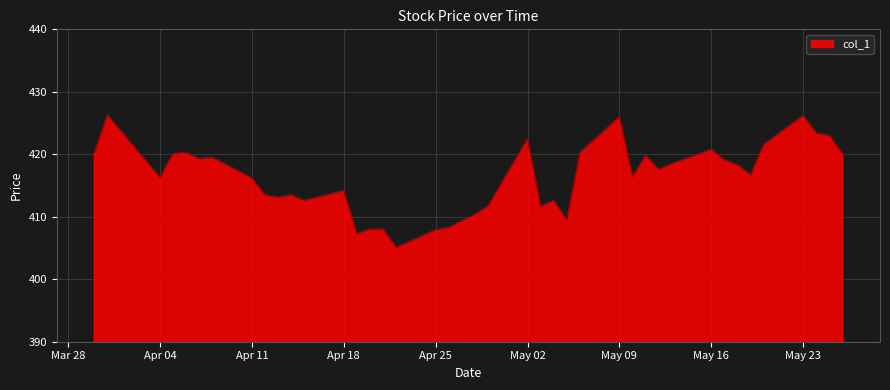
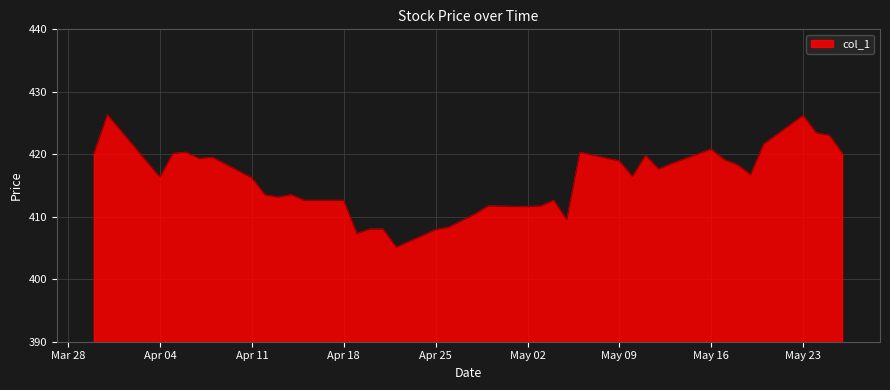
  {
    "Apr 04": 416,
    "Apr 11": 416,
-   "Apr 18": 414,
+   "Apr 18": 413,
    "Apr 25": 408,
-   "May 02": 423,
-   "May 09": 426,
+   "May 02": 412,
+   "May 09": 419,
    "May 16": 421,
    "May 23": 426
  }
